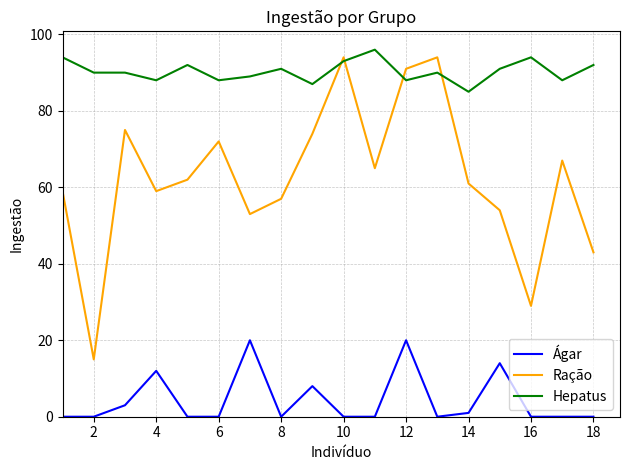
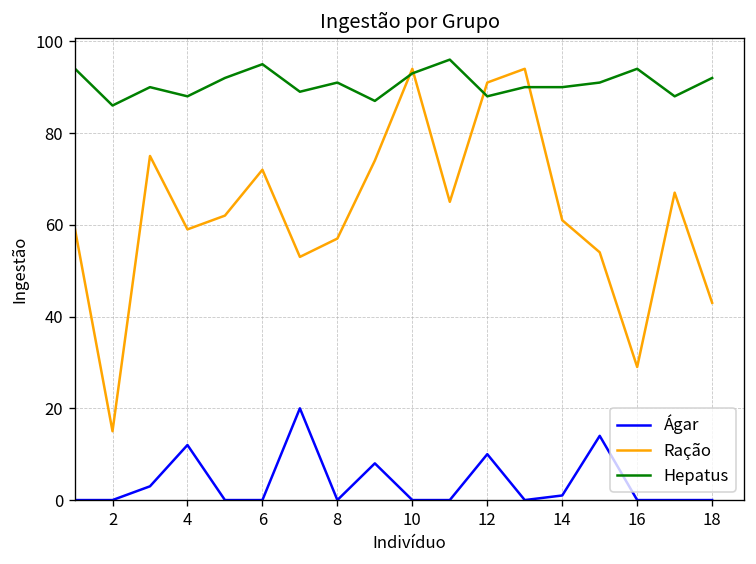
  {
    "Ágar": {
      "2": 0,
      "4": 12,
      "6": 0,
      "8": 0,
      "10": 0,
-     "12": 20,
+     "12": 10,
      "14": 1,
      "16": 0,
      "18": 0
    },
    "Ração": {
      "2": 15,
      "4": 59,
      "6": 72,
      "8": 57,
      "10": 94,
      "12": 91,
      "14": 61,
      "16": 29,
      "18": 43
    },
    "Hepatus": {
-     "2": 90,
+     "2": 86,
      "4": 88,
-     "6": 88,
+     "6": 95,
      "8": 91,
      "10": 93,
      "12": 88,
-     "14": 85,
+     "14": 90,
      "16": 94,
      "18": 92
    }
  }
